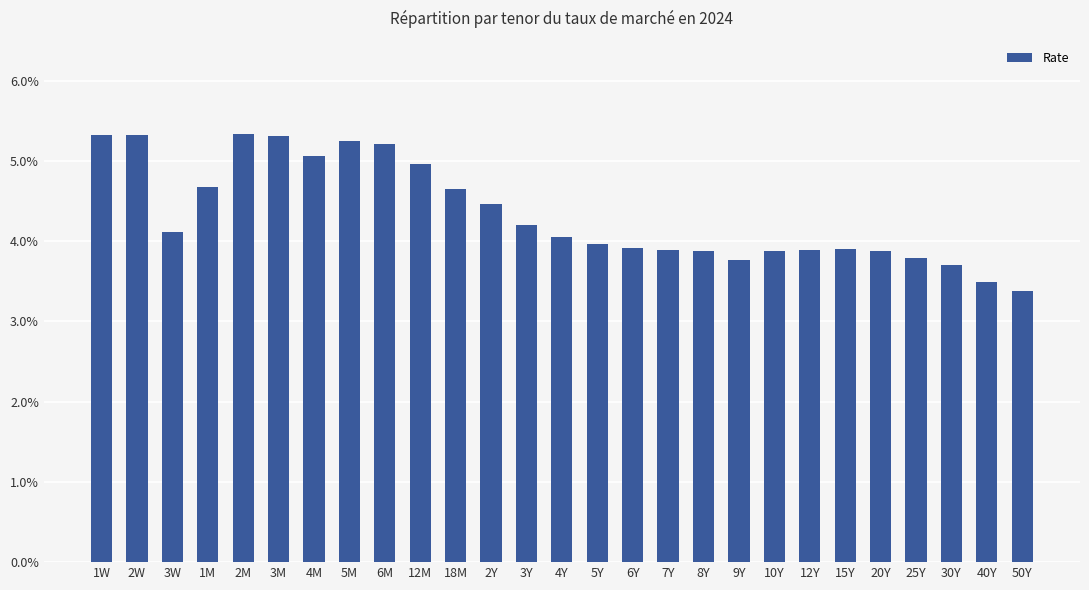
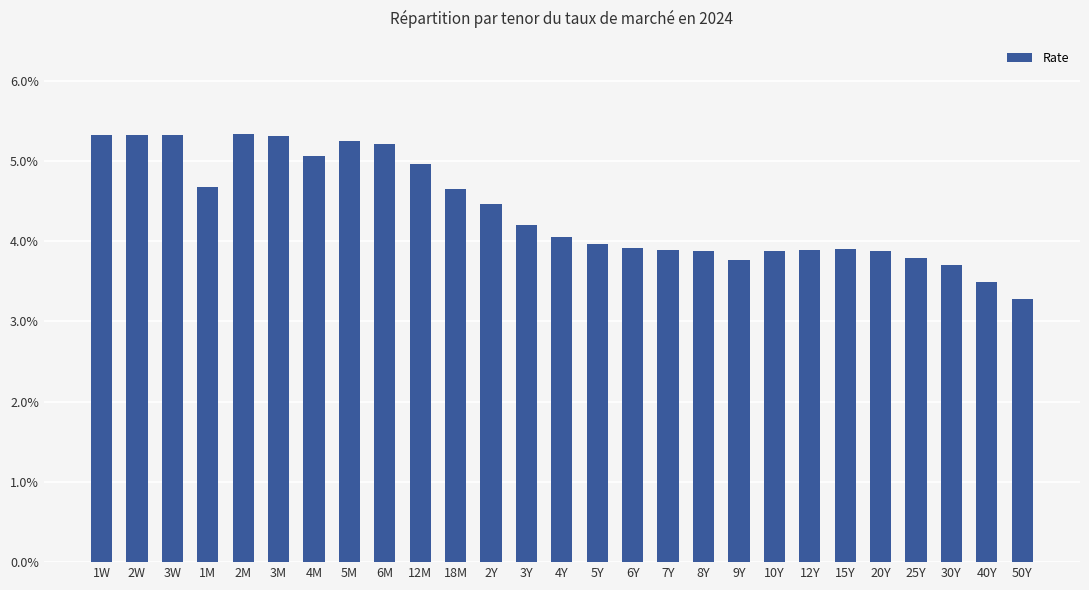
  {
    "1W": "5.3%",
    "2W": "5.3%",
-   "3W": "4.1%",
+   "3W": "5.3%",
    "1M": "4.7%",
    "2M": "5.3%",
    "3M": "5.3%",
    "4M": "5.1%",
    "5M": "5.3%",
    "6M": "5.2%",
    "12M": "5.0%",
    "18M": "4.7%",
    "2Y": "4.5%",
    "3Y": "4.2%",
    "4Y": "4.1%",
    "5Y": "4.0%",
    "6Y": "3.9%",
    "7Y": "3.9%",
    "8Y": "3.9%",
    "9Y": "3.8%",
    "10Y": "3.9%",
    "12Y": "3.9%",
    "15Y": "3.9%",
    "20Y": "3.9%",
    "25Y": "3.8%",
    "30Y": "3.7%",
    "40Y": "3.5%",
-   "50Y": "3.4%"
+   "50Y": "3.3%"
  }
